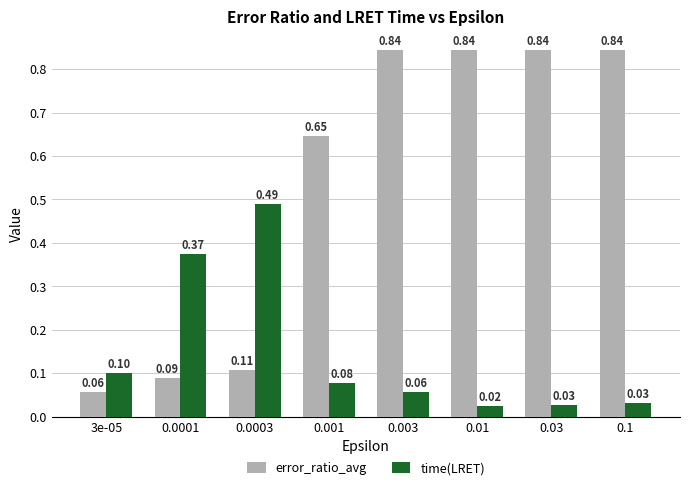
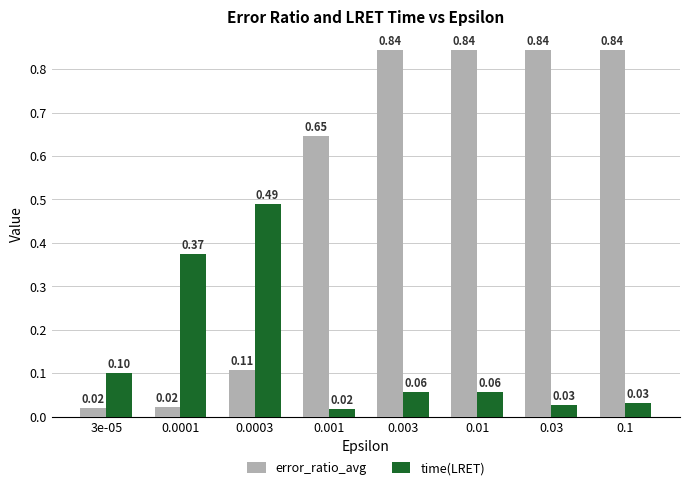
  {
    "error_ratio_avg": {
-     "3e-05": 0.06,
-     "0.0001": 0.09,
+     "3e-05": 0.02,
+     "0.0001": 0.02,
      "0.0003": 0.11,
      "0.001": 0.65,
      "0.003": 0.84,
      "0.01": 0.84,
      "0.03": 0.84,
      "0.1": 0.84
    },
    "time(LRET)": {
      "3e-05": 0.10,
      "0.0001": 0.37,
      "0.0003": 0.49,
-     "0.001": 0.08,
+     "0.001": 0.02,
      "0.003": 0.06,
-     "0.01": 0.02,
+     "0.01": 0.06,
      "0.03": 0.03,
      "0.1": 0.03
    }
  }
